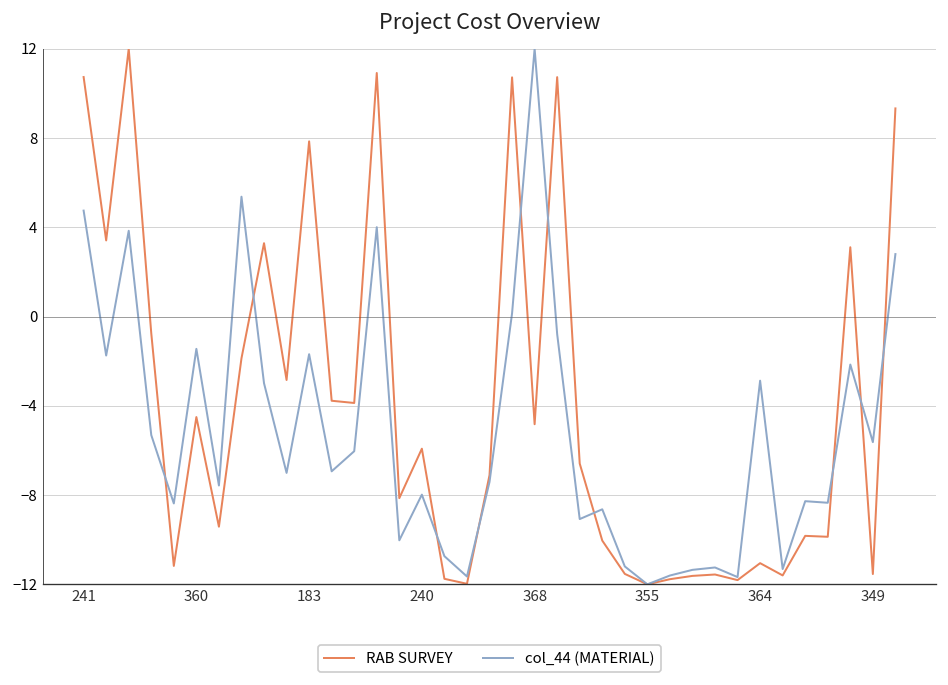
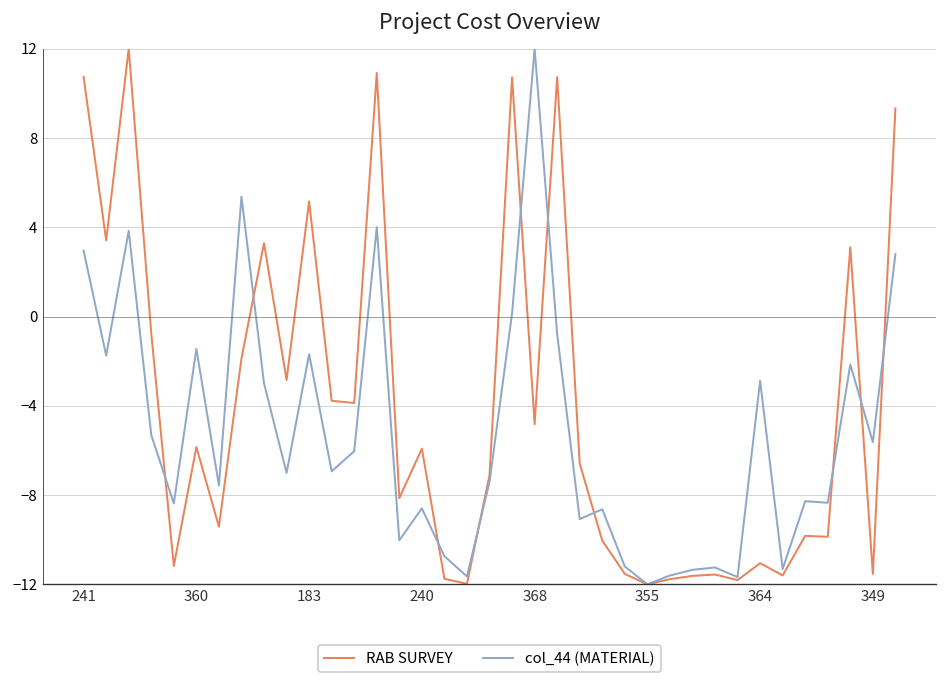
  {
    "RAB SURVEY": {
      "241": 10.7,
-     "360": -4.5,
-     "183": 7.8,
+     "360": -5.8,
+     "183": 5.2,
      "240": -5.9,
      "368": -4.8,
      "364": -11.1,
      "349": -11.5
    },
    "col_44 (MATERIAL)": {
-     "241": 4.7,
+     "241": 2.9,
      "360": -1.4,
      "183": -1.7,
-     "240": -8.0,
+     "240": -8.6,
      "368": 12.0,
      "364": -2.9,
      "349": -5.6
    }
  }
